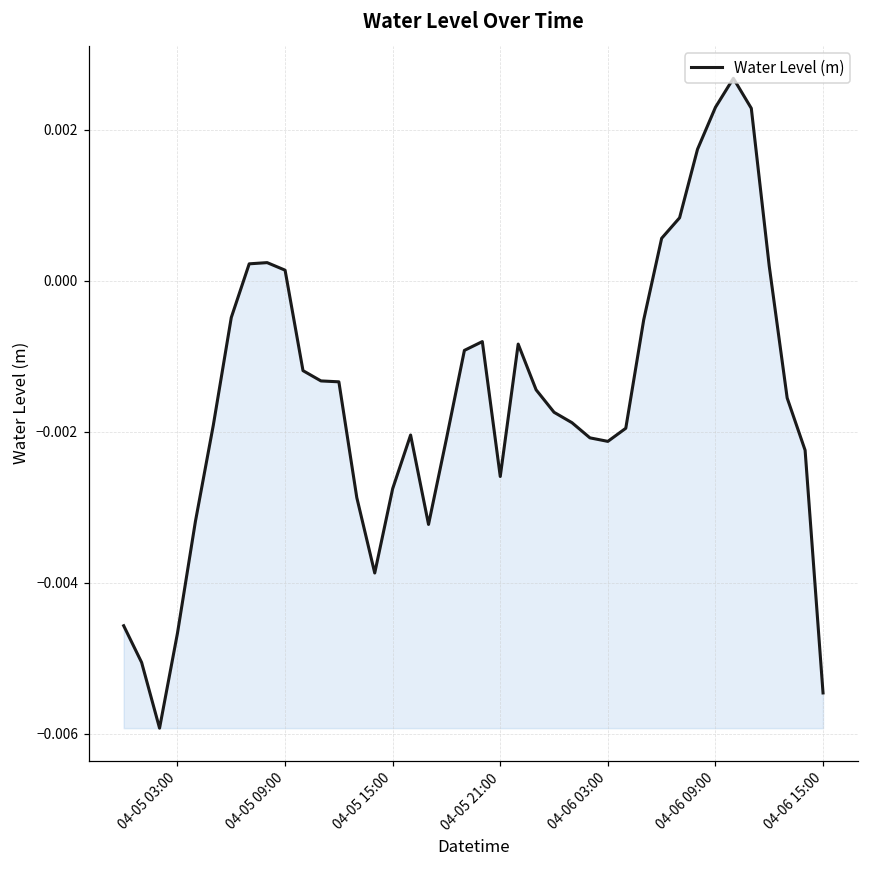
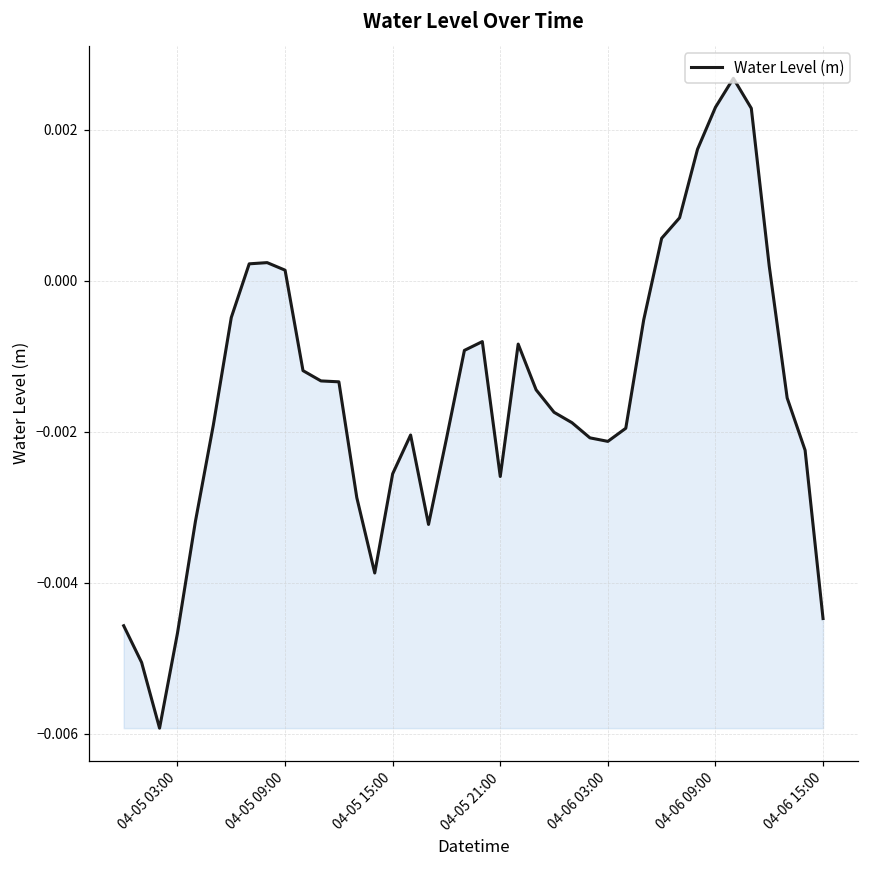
  {
    "04-05 03:00": -0.0047,
    "04-05 09:00": 0.0001,
-   "04-05 15:00": -0.0028,
+   "04-05 15:00": -0.0026,
    "04-05 21:00": -0.0026,
    "04-06 03:00": -0.0021,
    "04-06 09:00": 0.0023,
-   "04-06 15:00": -0.0055
+   "04-06 15:00": -0.0045
  }
